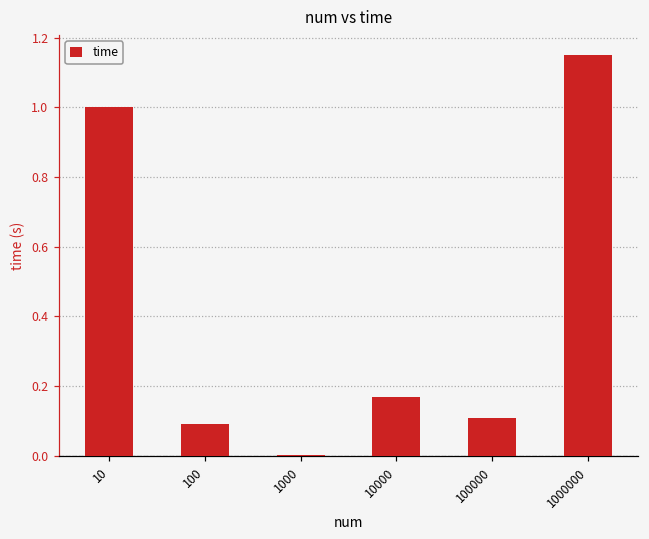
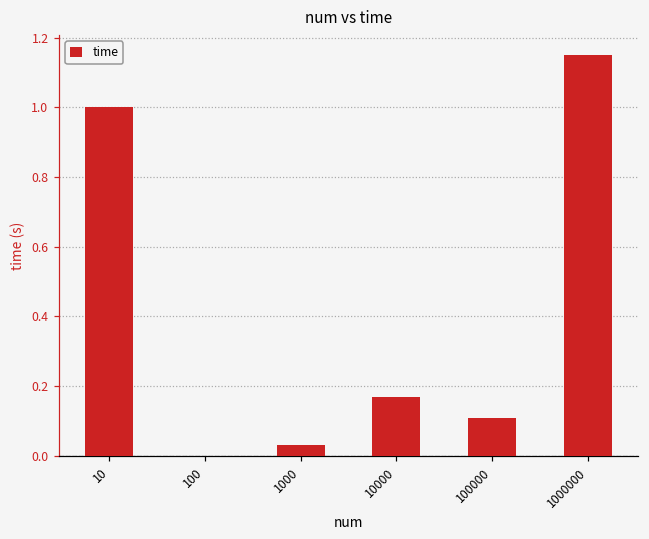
  {
    "10": 1.00,
-   "100": 0.09,
-   "1000": 0.00,
+   "100": 0.00,
+   "1000": 0.03,
    "10000": 0.17,
    "100000": 0.11,
    "1000000": 1.15
  }
